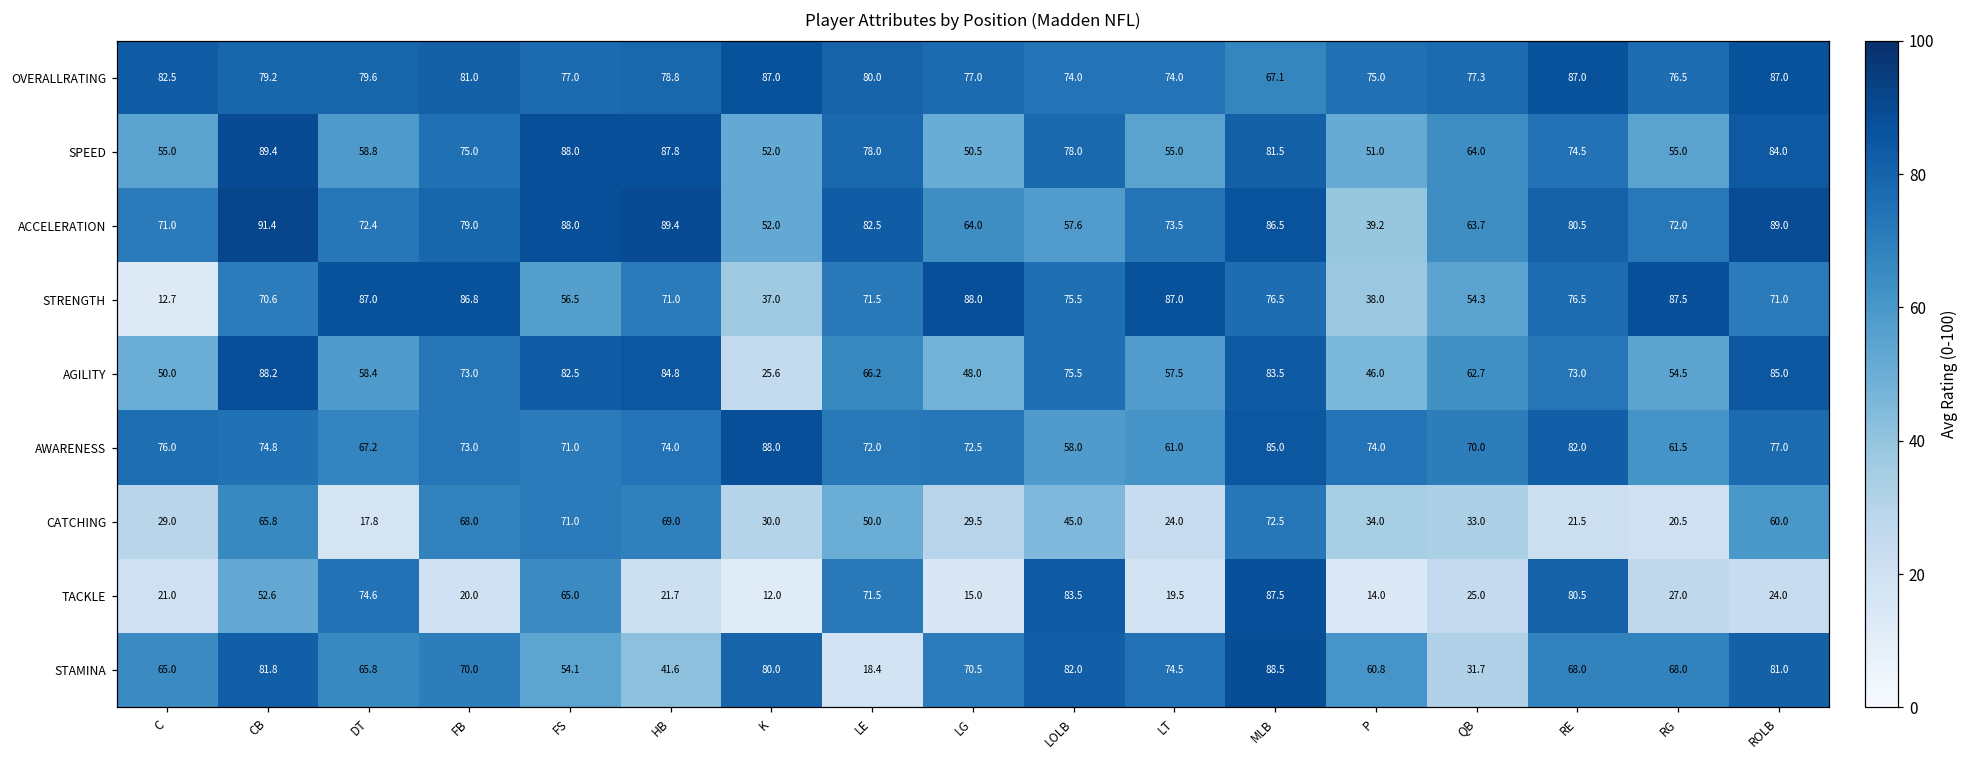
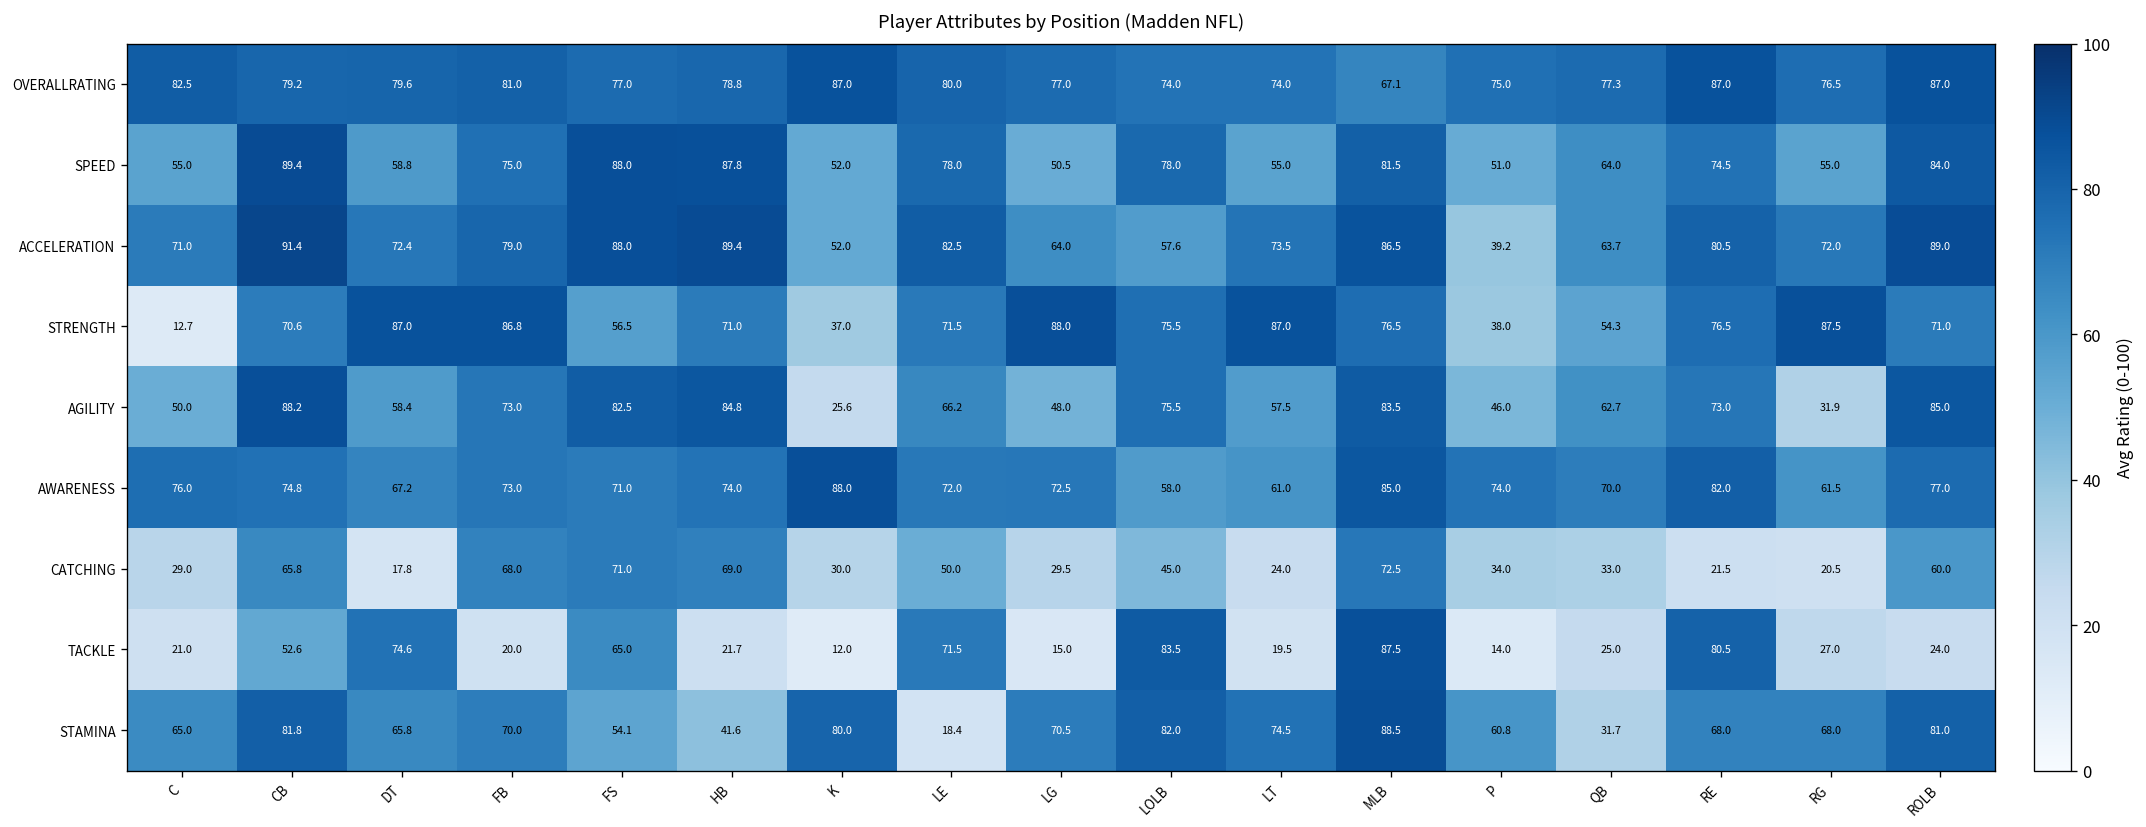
  {
    "OVERALLRATING": {
      "C": 82.5,
      "CB": 79.2,
      "DT": 79.6,
      "FB": 81.0,
      "FS": 77.0,
      "HB": 78.8,
      "K": 87.0,
      "LE": 80.0,
      "LG": 77.0,
      "LOLB": 74.0,
      "LT": 74.0,
      "MLB": 67.1,
      "P": 75.0,
      "QB": 77.3,
      "RE": 87.0,
      "RG": 76.5,
      "ROLB": 87.0
    },
    "SPEED": {
      "C": 55.0,
      "CB": 89.4,
      "DT": 58.8,
      "FB": 75.0,
      "FS": 88.0,
      "HB": 87.8,
      "K": 52.0,
      "LE": 78.0,
      "LG": 50.5,
      "LOLB": 78.0,
      "LT": 55.0,
      "MLB": 81.5,
      "P": 51.0,
      "QB": 64.0,
      "RE": 74.5,
      "RG": 55.0,
      "ROLB": 84.0
    },
    "ACCELERATION": {
      "C": 71.0,
      "CB": 91.4,
      "DT": 72.4,
      "FB": 79.0,
      "FS": 88.0,
      "HB": 89.4,
      "K": 52.0,
      "LE": 82.5,
      "LG": 64.0,
      "LOLB": 57.6,
      "LT": 73.5,
      "MLB": 86.5,
      "P": 39.2,
      "QB": 63.7,
      "RE": 80.5,
      "RG": 72.0,
      "ROLB": 89.0
    },
    "STRENGTH": {
      "C": 12.7,
      "CB": 70.6,
      "DT": 87.0,
      "FB": 86.8,
      "FS": 56.5,
      "HB": 71.0,
      "K": 37.0,
      "LE": 71.5,
      "LG": 88.0,
      "LOLB": 75.5,
      "LT": 87.0,
      "MLB": 76.5,
      "P": 38.0,
      "QB": 54.3,
      "RE": 76.5,
      "RG": 87.5,
      "ROLB": 71.0
    },
    "AGILITY": {
      "C": 50.0,
      "CB": 88.2,
      "DT": 58.4,
      "FB": 73.0,
      "FS": 82.5,
      "HB": 84.8,
      "K": 25.6,
      "LE": 66.2,
      "LG": 48.0,
      "LOLB": 75.5,
      "LT": 57.5,
      "MLB": 83.5,
      "P": 46.0,
      "QB": 62.7,
      "RE": 73.0,
-     "RG": 54.5,
+     "RG": 31.9,
      "ROLB": 85.0
    },
    "AWARENESS": {
      "C": 76.0,
      "CB": 74.8,
      "DT": 67.2,
      "FB": 73.0,
      "FS": 71.0,
      "HB": 74.0,
      "K": 88.0,
      "LE": 72.0,
      "LG": 72.5,
      "LOLB": 58.0,
      "LT": 61.0,
      "MLB": 85.0,
      "P": 74.0,
      "QB": 70.0,
      "RE": 82.0,
      "RG": 61.5,
      "ROLB": 77.0
    },
    "CATCHING": {
      "C": 29.0,
      "CB": 65.8,
      "DT": 17.8,
      "FB": 68.0,
      "FS": 71.0,
      "HB": 69.0,
      "K": 30.0,
      "LE": 50.0,
      "LG": 29.5,
      "LOLB": 45.0,
      "LT": 24.0,
      "MLB": 72.5,
      "P": 34.0,
      "QB": 33.0,
      "RE": 21.5,
      "RG": 20.5,
      "ROLB": 60.0
    },
    "TACKLE": {
      "C": 21.0,
      "CB": 52.6,
      "DT": 74.6,
      "FB": 20.0,
      "FS": 65.0,
      "HB": 21.7,
      "K": 12.0,
      "LE": 71.5,
      "LG": 15.0,
      "LOLB": 83.5,
      "LT": 19.5,
      "MLB": 87.5,
      "P": 14.0,
      "QB": 25.0,
      "RE": 80.5,
      "RG": 27.0,
      "ROLB": 24.0
    },
    "STAMINA": {
      "C": 65.0,
      "CB": 81.8,
      "DT": 65.8,
      "FB": 70.0,
      "FS": 54.1,
      "HB": 41.6,
      "K": 80.0,
      "LE": 18.4,
      "LG": 70.5,
      "LOLB": 82.0,
      "LT": 74.5,
      "MLB": 88.5,
      "P": 60.8,
      "QB": 31.7,
      "RE": 68.0,
      "RG": 68.0,
      "ROLB": 81.0
    }
  }
